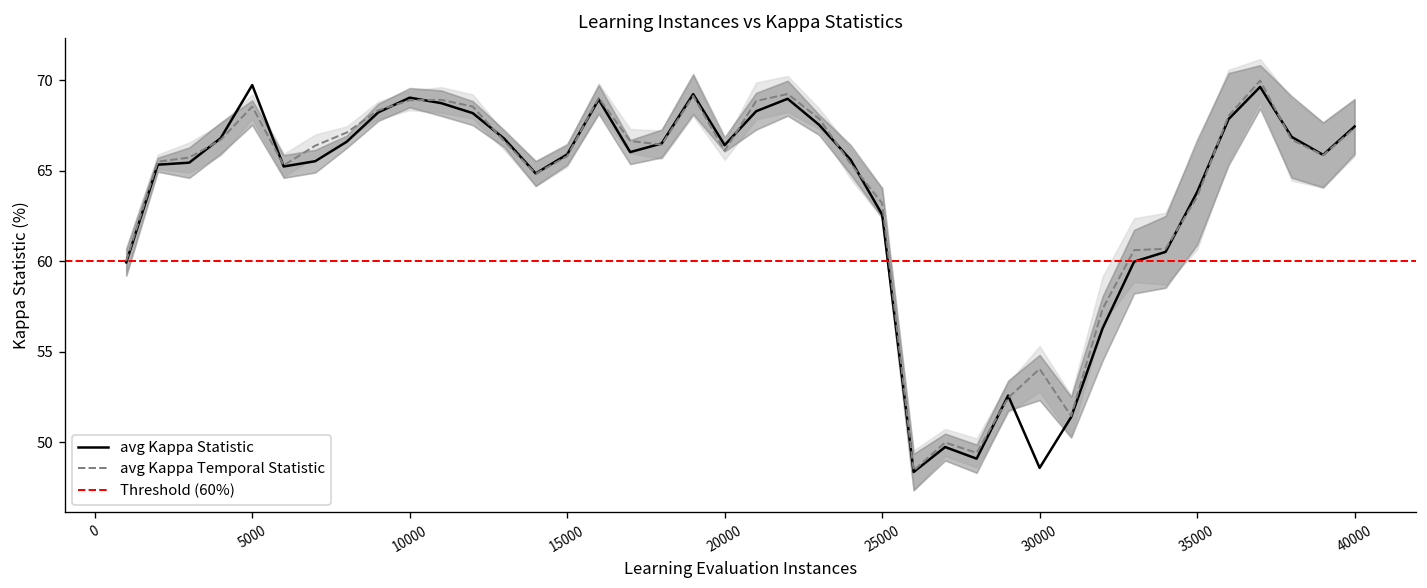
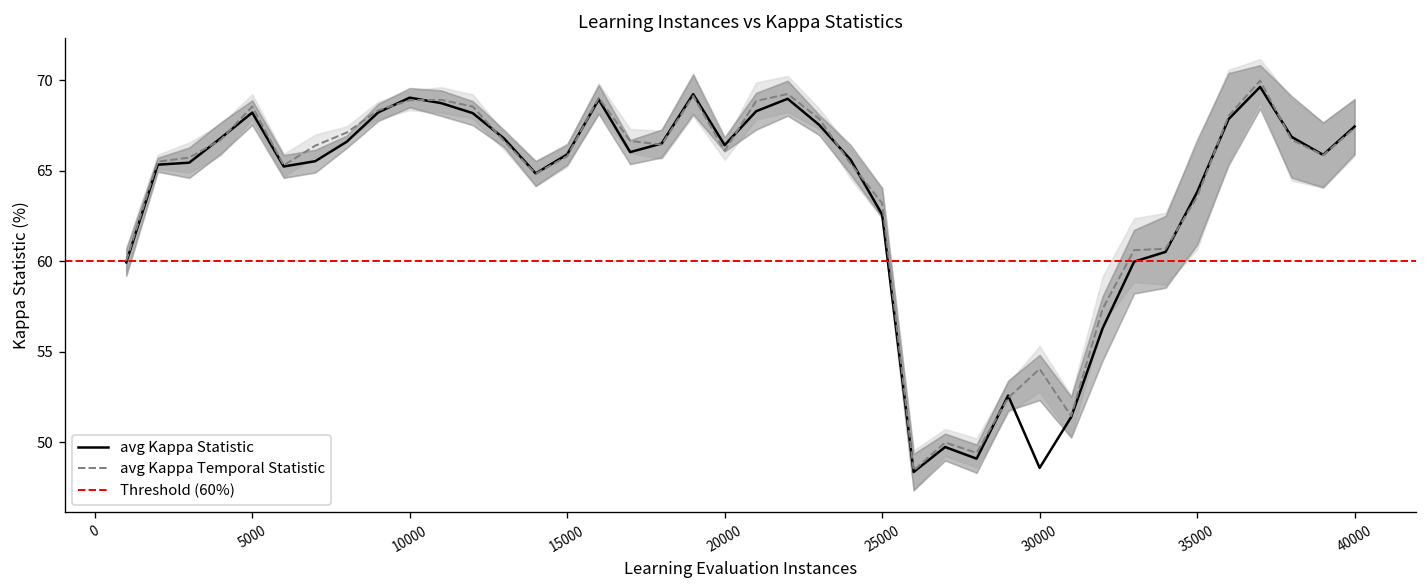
  {
    "avg Kappa Statistic": {
-     "5000": 69.7,
+     "5000": 68.2,
      "20000": 66.4,
      "25000": 62.6,
      "30000": 48.6,
      "35000": 63.8
    }
  }
